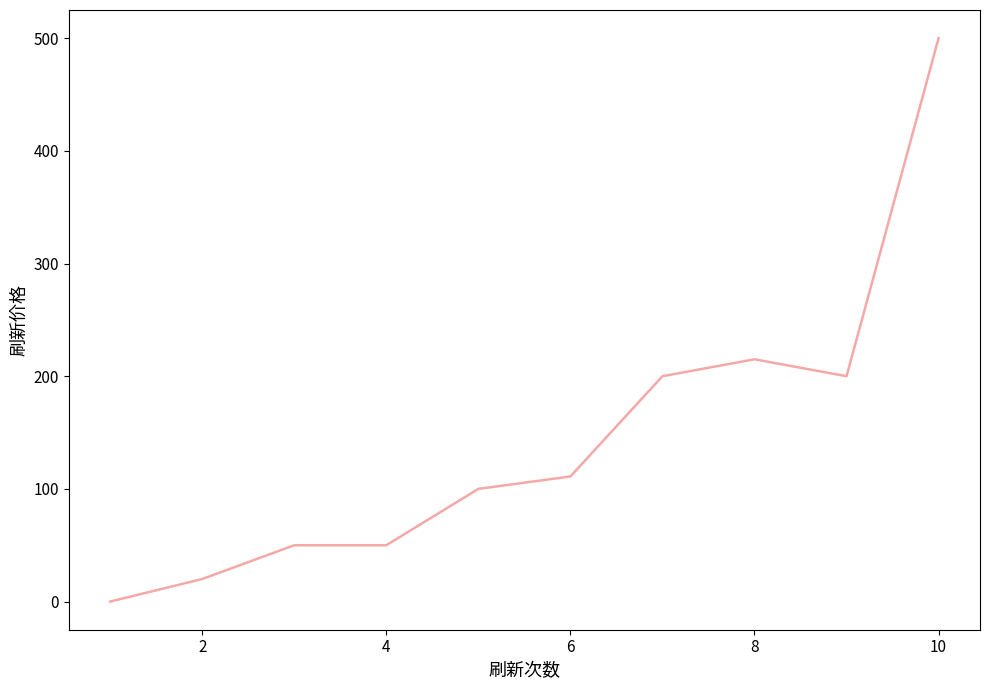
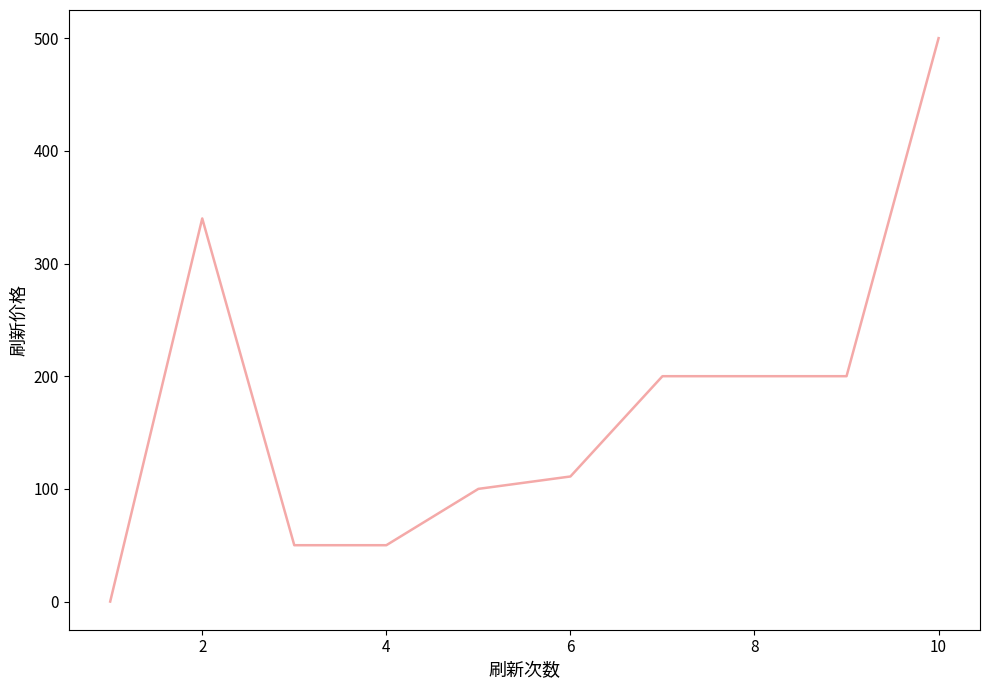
  {
-   "2": 20,
+   "2": 340,
    "4": 50,
    "6": 111,
-   "8": 215,
+   "8": 200,
    "10": 500
  }
